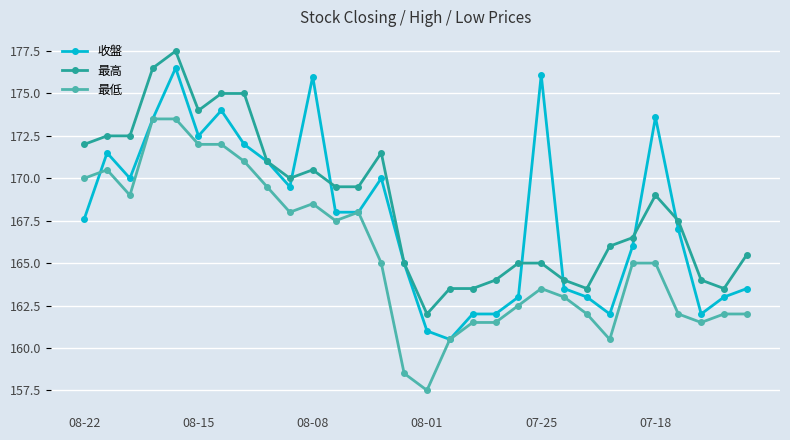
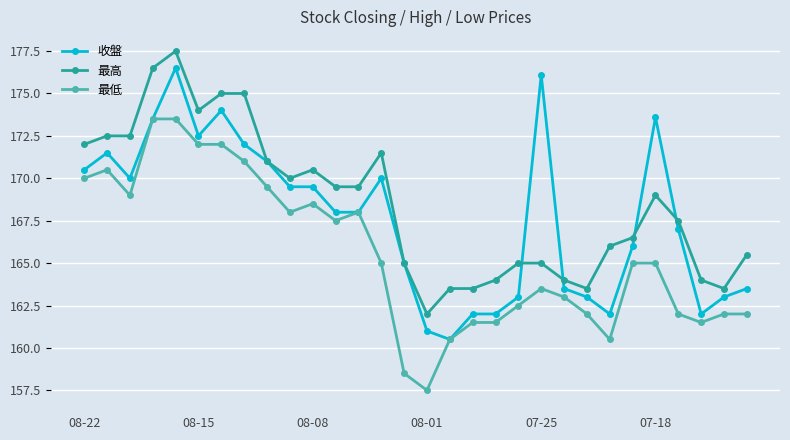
  {
    "收盤": {
-     "08-22": 167.6,
+     "08-22": 170.5,
      "08-15": 172.5,
-     "08-08": 176.0,
+     "08-08": 169.5,
      "08-01": 161.0,
      "07-25": 176.1,
      "07-18": 173.6
    }
  }
